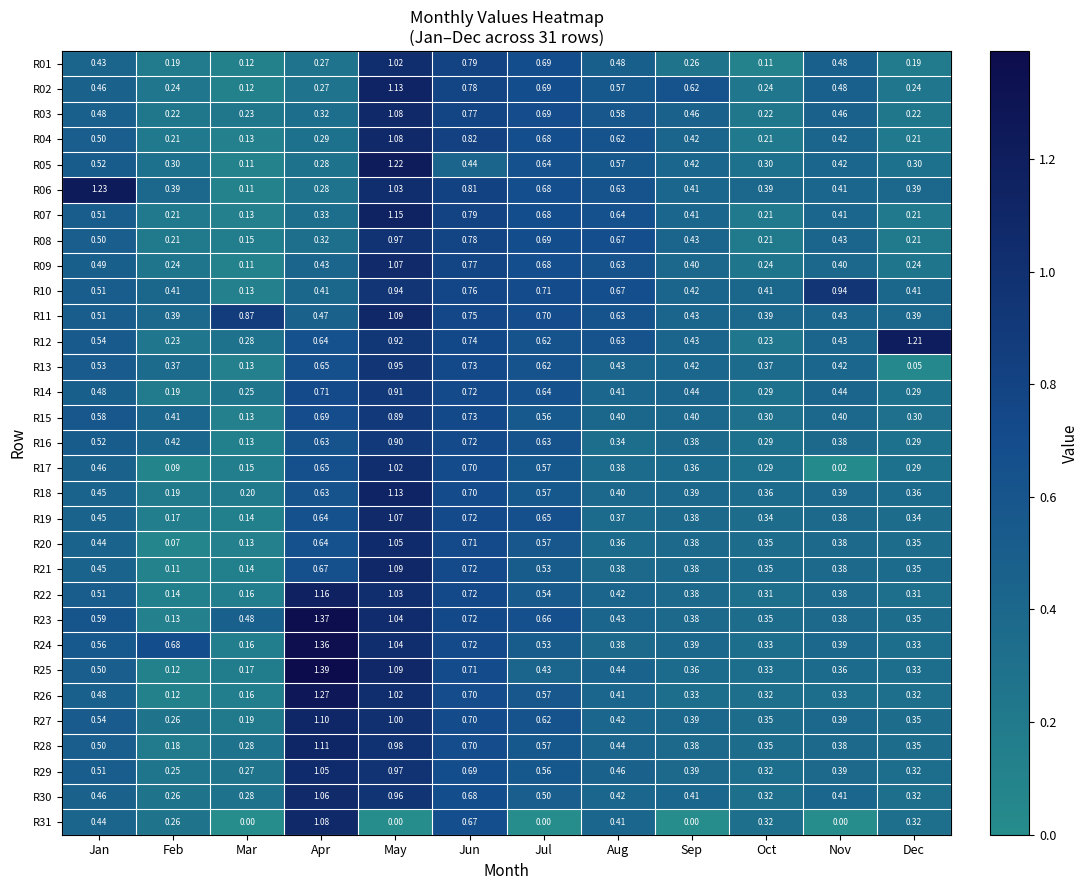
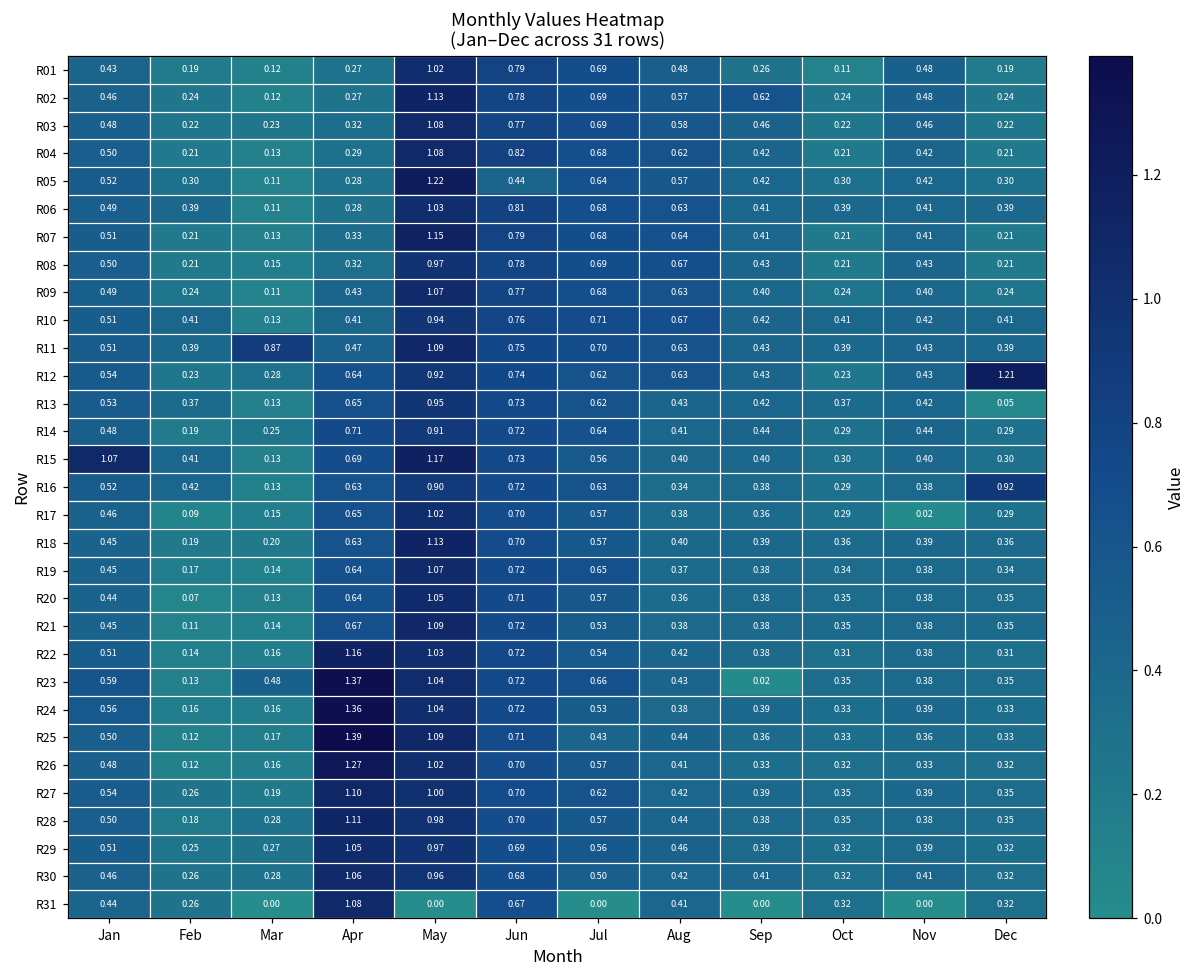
  {
    "R06": {
-     "Jan": 1.23,
+     "Jan": 0.49,
      "Feb": 0.39,
      "Mar": 0.11,
      "Apr": 0.28,
      "May": 1.03,
      "Jun": 0.81,
      "Jul": 0.68,
      "Aug": 0.63,
      "Sep": 0.41,
      "Oct": 0.39,
      "Nov": 0.41,
      "Dec": 0.39
    },
    "R10": {
      "Jan": 0.51,
      "Feb": 0.41,
      "Mar": 0.13,
      "Apr": 0.41,
      "May": 0.94,
      "Jun": 0.76,
      "Jul": 0.71,
      "Aug": 0.67,
      "Sep": 0.42,
      "Oct": 0.41,
-     "Nov": 0.94,
+     "Nov": 0.42,
      "Dec": 0.41
    },
    "R15": {
-     "Jan": 0.58,
+     "Jan": 1.07,
      "Feb": 0.41,
      "Mar": 0.13,
      "Apr": 0.69,
-     "May": 0.89,
+     "May": 1.17,
      "Jun": 0.73,
      "Jul": 0.56,
      "Aug": 0.40,
      "Sep": 0.40,
      "Oct": 0.30,
      "Nov": 0.40,
      "Dec": 0.30
    },
    "R16": {
      "Jan": 0.52,
      "Feb": 0.42,
      "Mar": 0.13,
      "Apr": 0.63,
      "May": 0.90,
      "Jun": 0.72,
      "Jul": 0.63,
      "Aug": 0.34,
      "Sep": 0.38,
      "Oct": 0.29,
      "Nov": 0.38,
-     "Dec": 0.29
+     "Dec": 0.92
    },
    "R23": {
      "Jan": 0.59,
      "Feb": 0.13,
      "Mar": 0.48,
      "Apr": 1.37,
      "May": 1.04,
      "Jun": 0.72,
      "Jul": 0.66,
      "Aug": 0.43,
-     "Sep": 0.38,
+     "Sep": 0.02,
      "Oct": 0.35,
      "Nov": 0.38,
      "Dec": 0.35
    },
    "R24": {
      "Jan": 0.56,
-     "Feb": 0.68,
+     "Feb": 0.16,
      "Mar": 0.16,
      "Apr": 1.36,
      "May": 1.04,
      "Jun": 0.72,
      "Jul": 0.53,
      "Aug": 0.38,
      "Sep": 0.39,
      "Oct": 0.33,
      "Nov": 0.39,
      "Dec": 0.33
    }
  }
